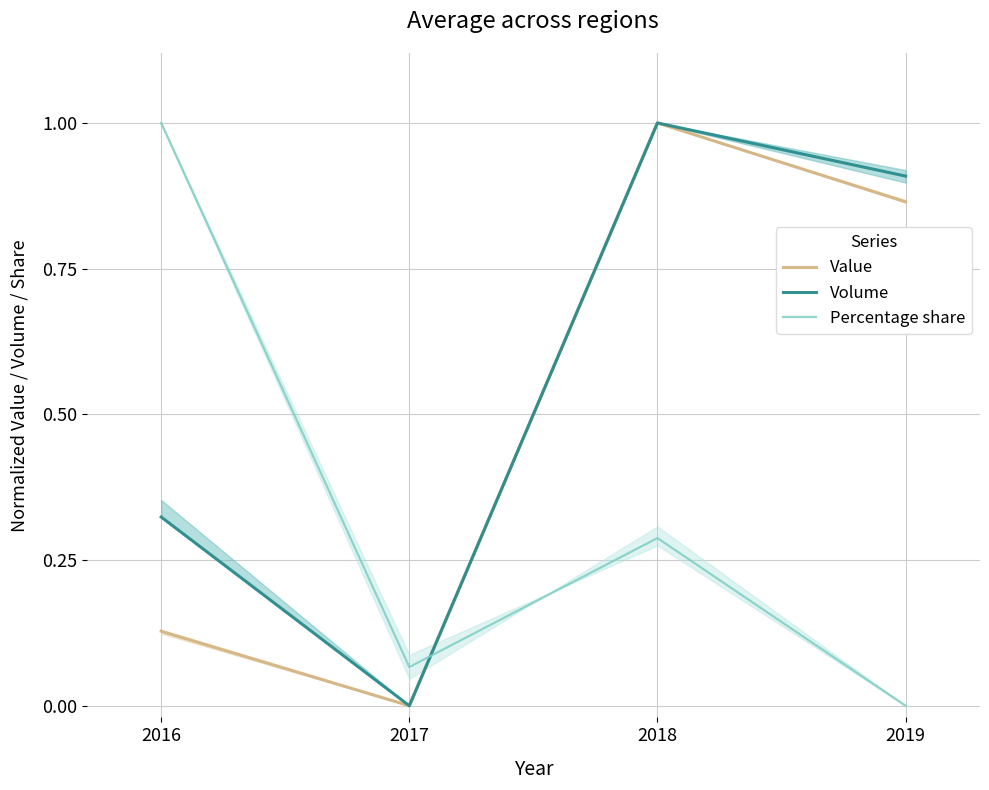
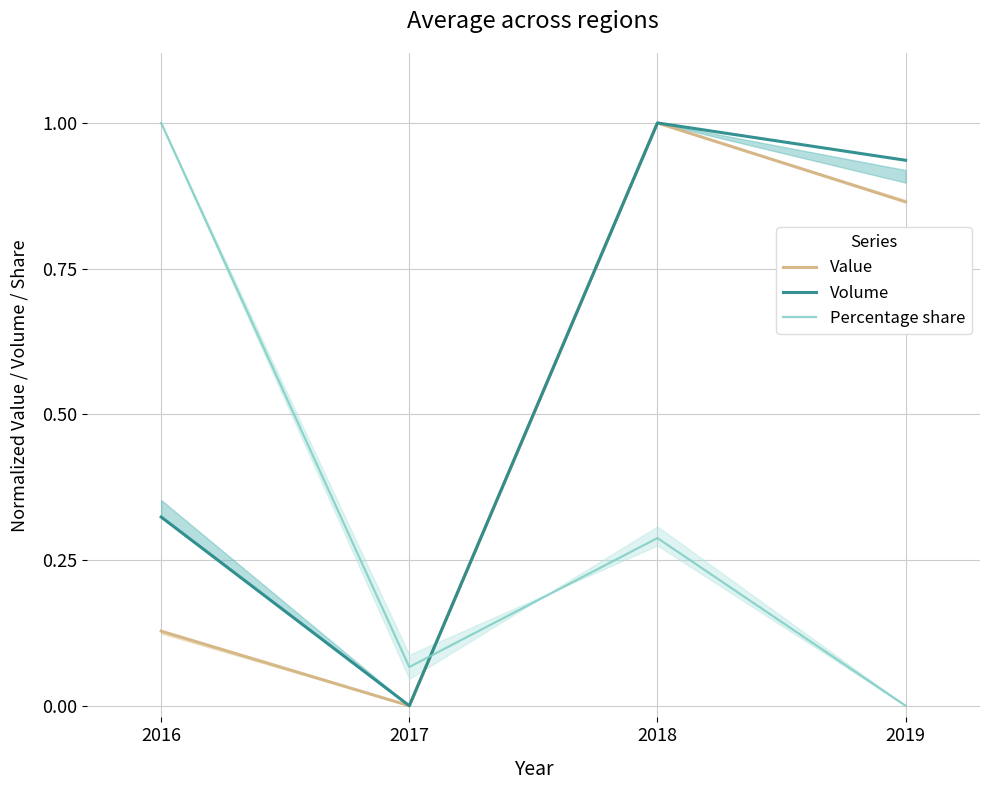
  {
    "Volume": {
      "2016": 0.32,
-     "2019": 0.91
+     "2019": 0.94
    }
  }
